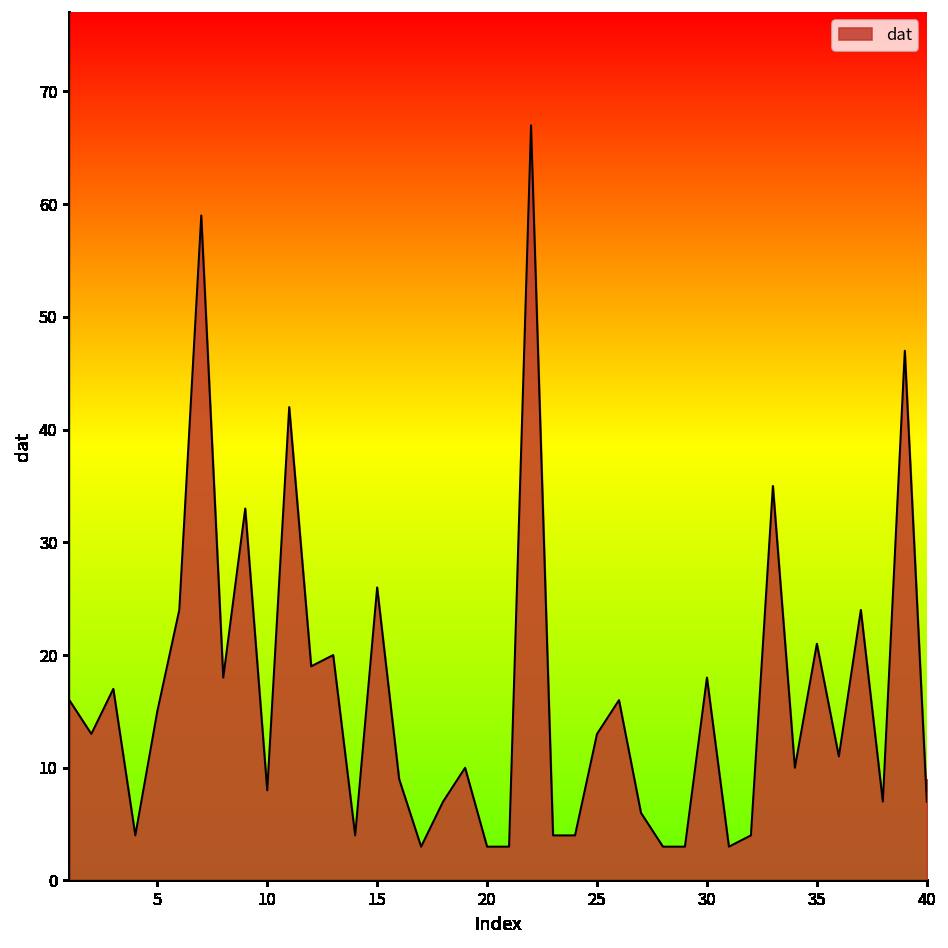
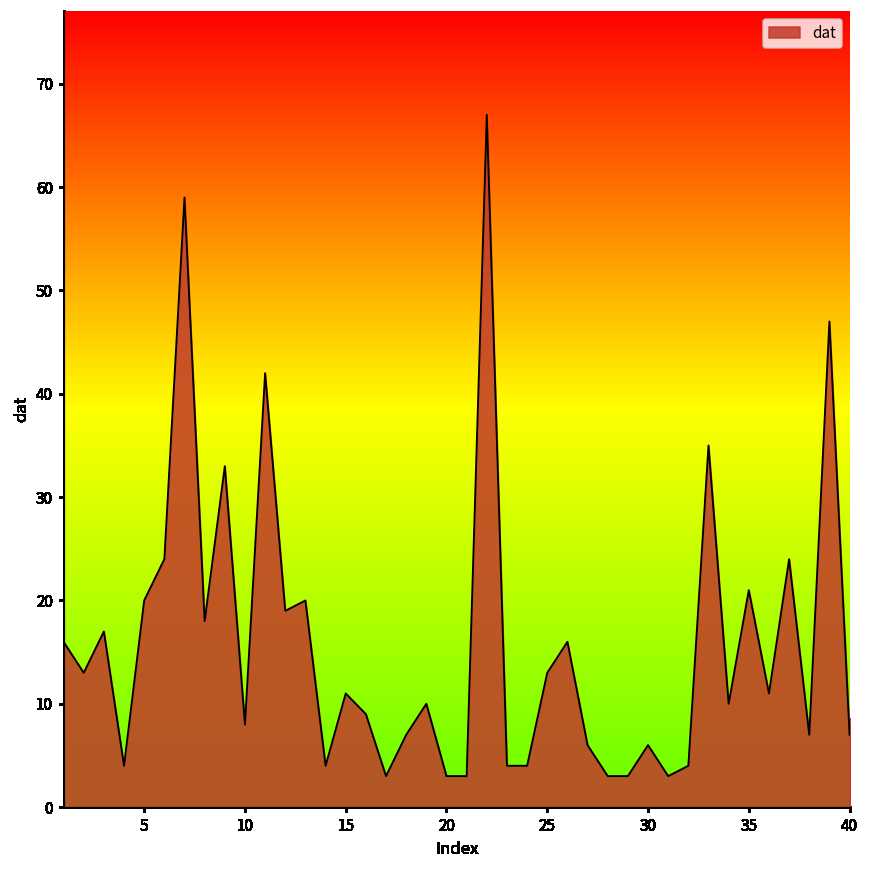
  {
-   "5": 15,
+   "5": 20,
    "10": 8,
-   "15": 26,
+   "15": 11,
    "20": 3,
    "25": 13,
-   "30": 18,
+   "30": 6,
    "35": 21,
    "40": 7
  }
